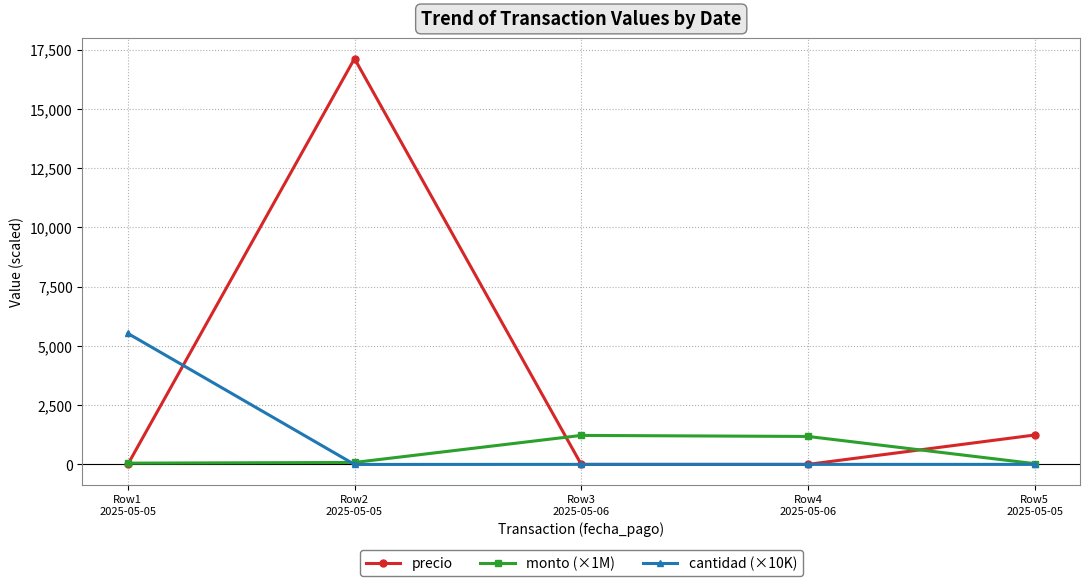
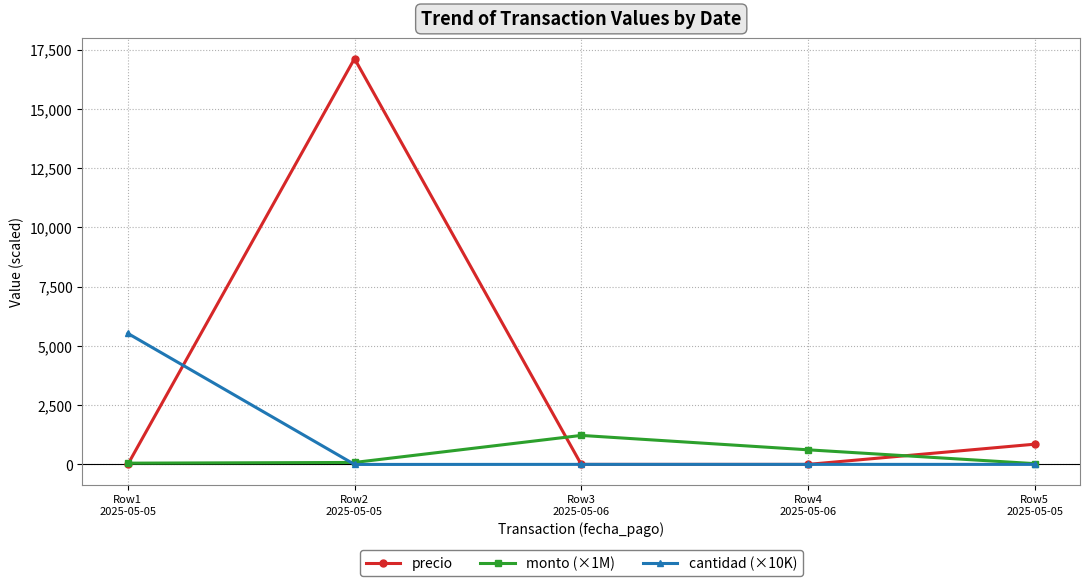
  {
    "precio": {
      "Row2 2025-05-05": "17,100",
-     "Row5 2025-05-05": "1,200"
+     "Row5 2025-05-05": "900"
    },
    "monto (×1M)": {
      "Row3 2025-05-06": "1,200",
-     "Row4 2025-05-06": "1,200"
+     "Row4 2025-05-06": "600"
    },
    "cantidad (×10K)": {
      "Row1 2025-05-05": "5,500"
    }
  }
